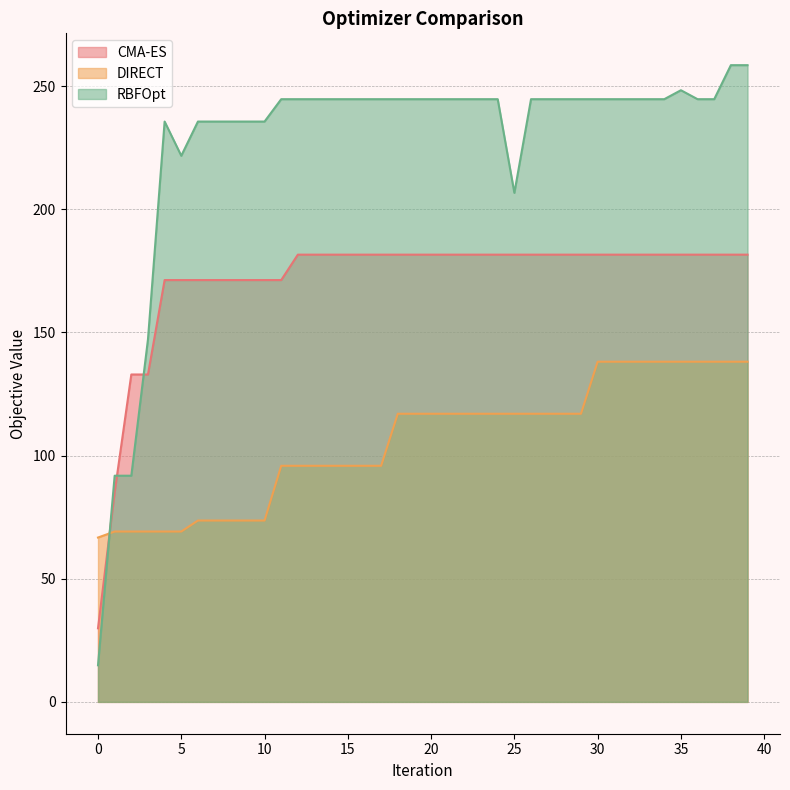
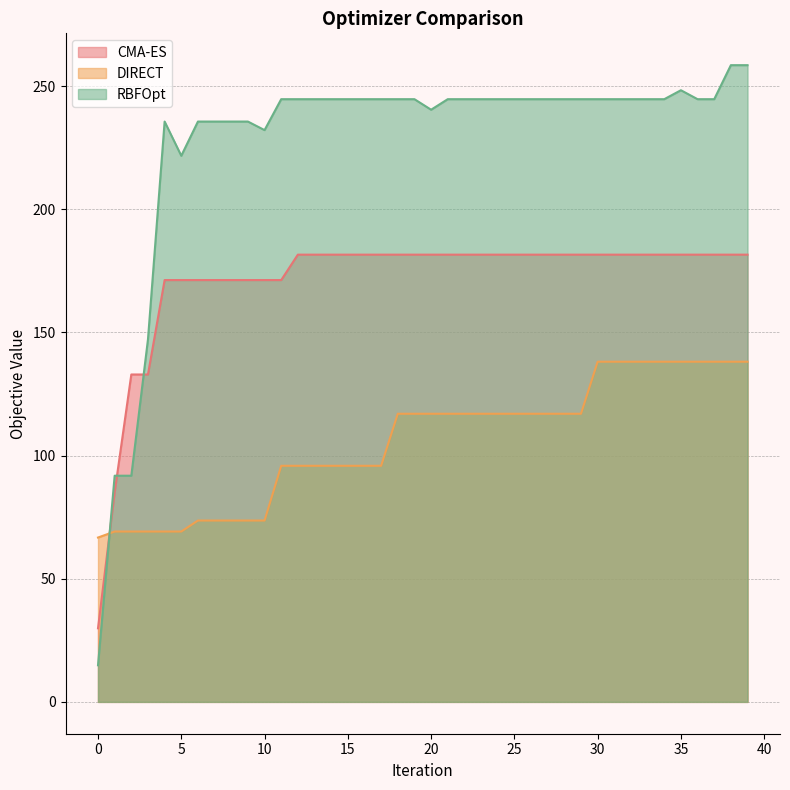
  {
    "RBFOpt": {
      "0": 15,
      "5": 222,
-     "10": 236,
+     "10": 232,
      "15": 245,
-     "20": 245,
-     "25": 207,
+     "20": 240,
+     "25": 245,
      "30": 245,
      "35": 248
    }
  }
